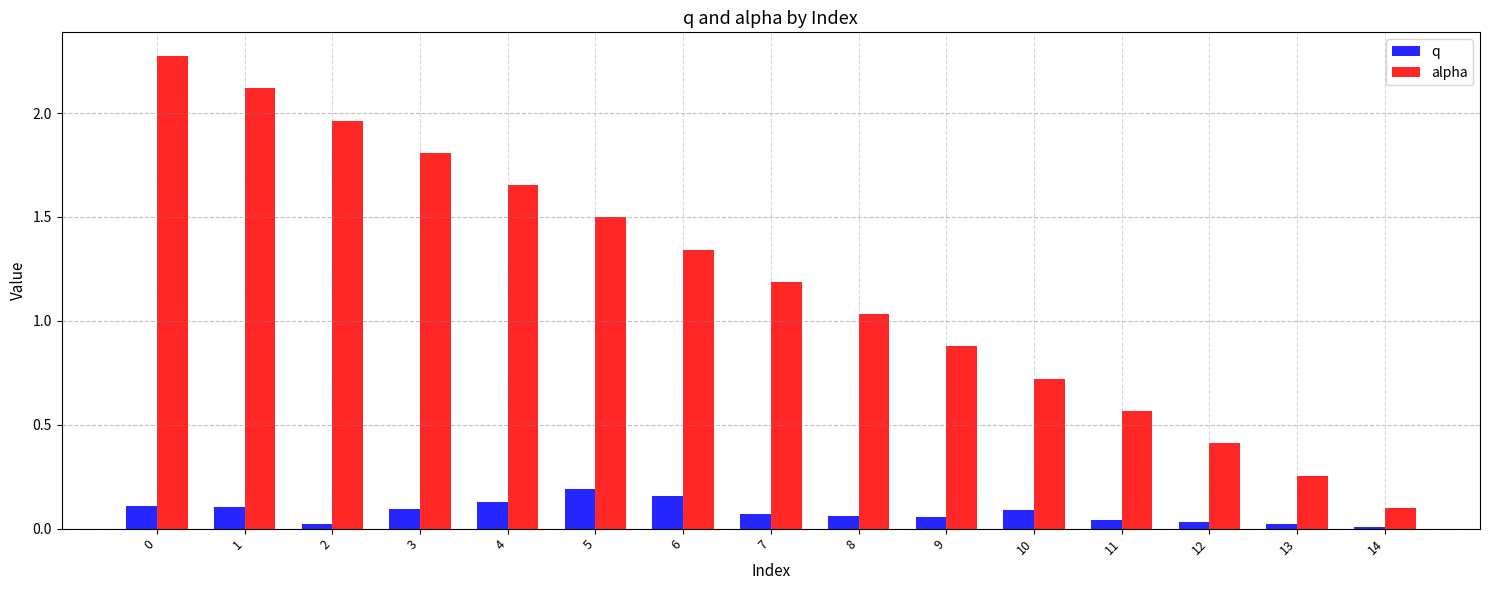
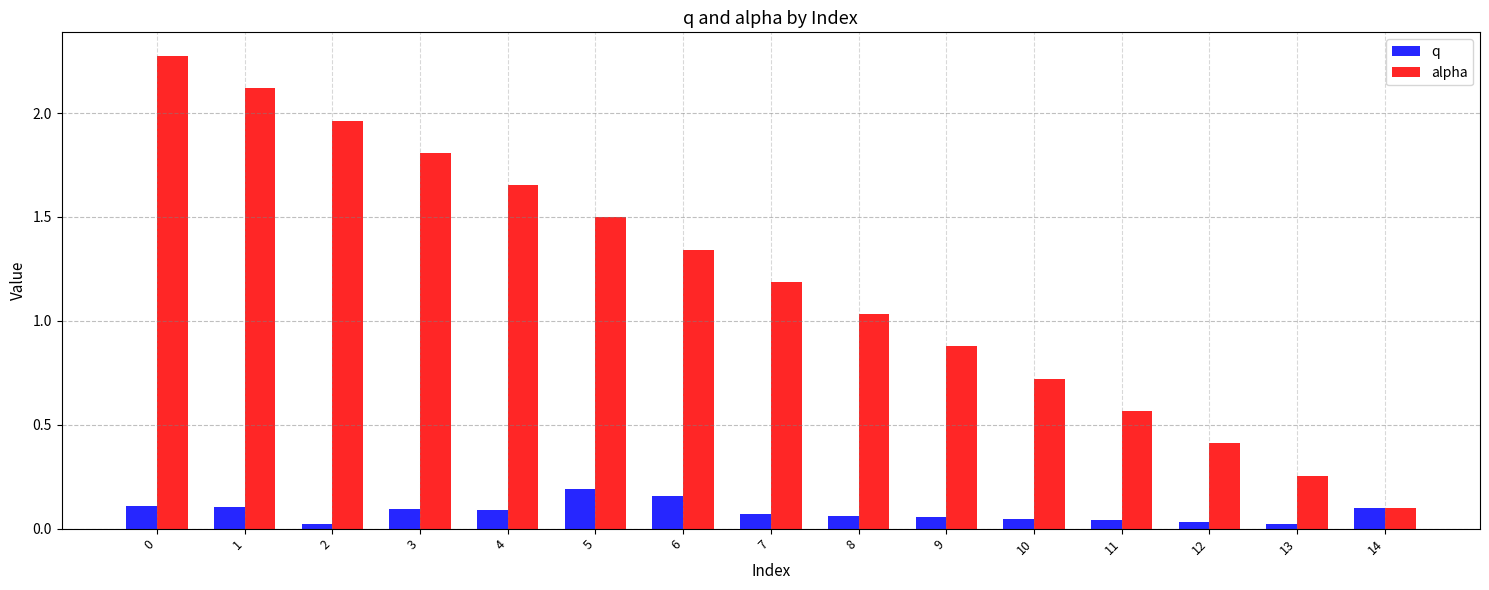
  {
    "q": {
      "0": 0.11,
      "1": 0.10,
      "2": 0.02,
      "3": 0.09,
-     "4": 0.13,
+     "4": 0.09,
      "5": 0.19,
      "6": 0.16,
      "7": 0.07,
      "8": 0.06,
      "9": 0.06,
-     "10": 0.09,
+     "10": 0.05,
      "11": 0.04,
      "12": 0.03,
      "13": 0.02,
-     "14": 0.01
+     "14": 0.10
    },
    "alpha": {
      "0": 2.28,
      "1": 2.12,
      "2": 1.96,
      "3": 1.81,
      "4": 1.65,
      "5": 1.50,
      "6": 1.34,
      "7": 1.19,
      "8": 1.03,
      "9": 0.88,
      "10": 0.72,
      "11": 0.57,
      "12": 0.41,
      "13": 0.26,
      "14": 0.10
    }
  }
